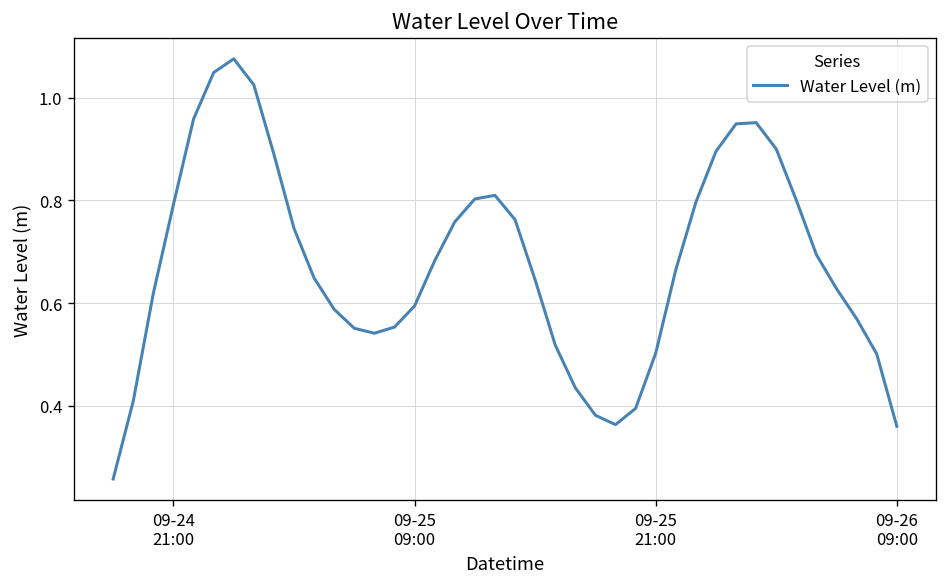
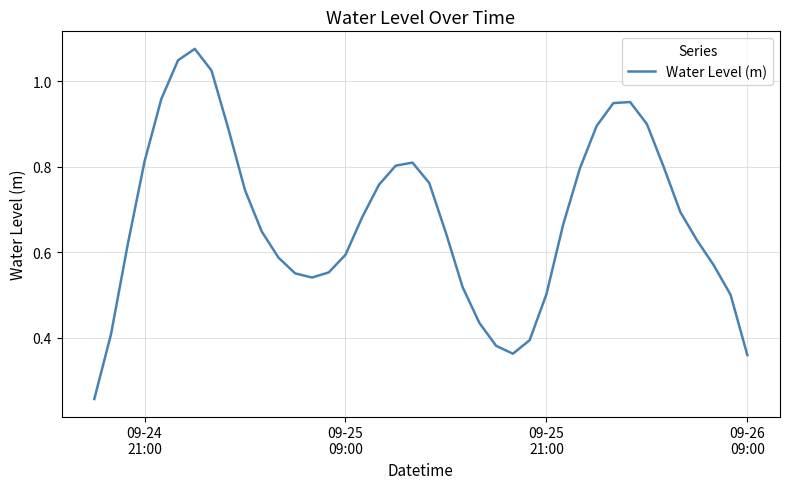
  {
-   "09-24 21:00": 0.79,
+   "09-24 21:00": 0.81,
    "09-25 09:00": 0.59,
    "09-25 21:00": 0.50,
    "09-26 09:00": 0.36
  }
